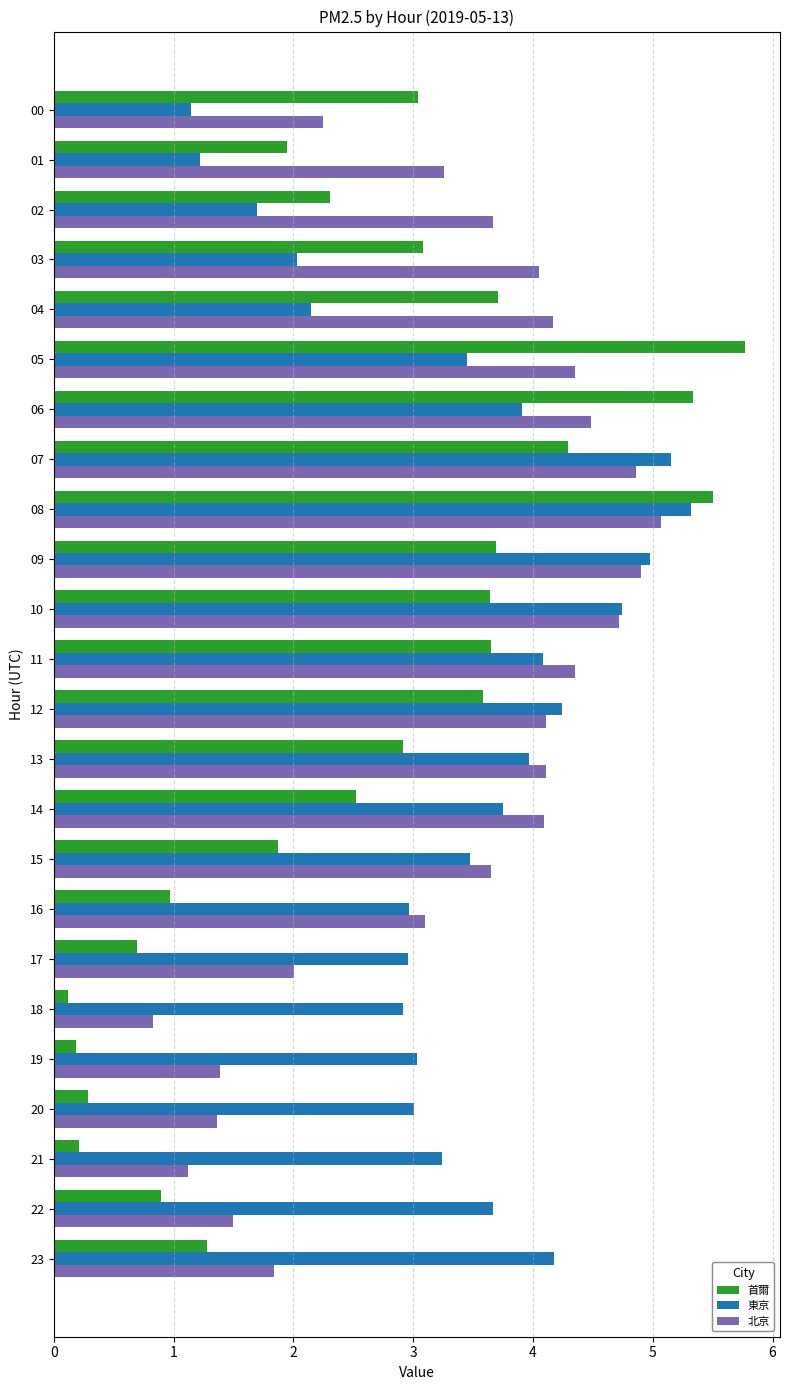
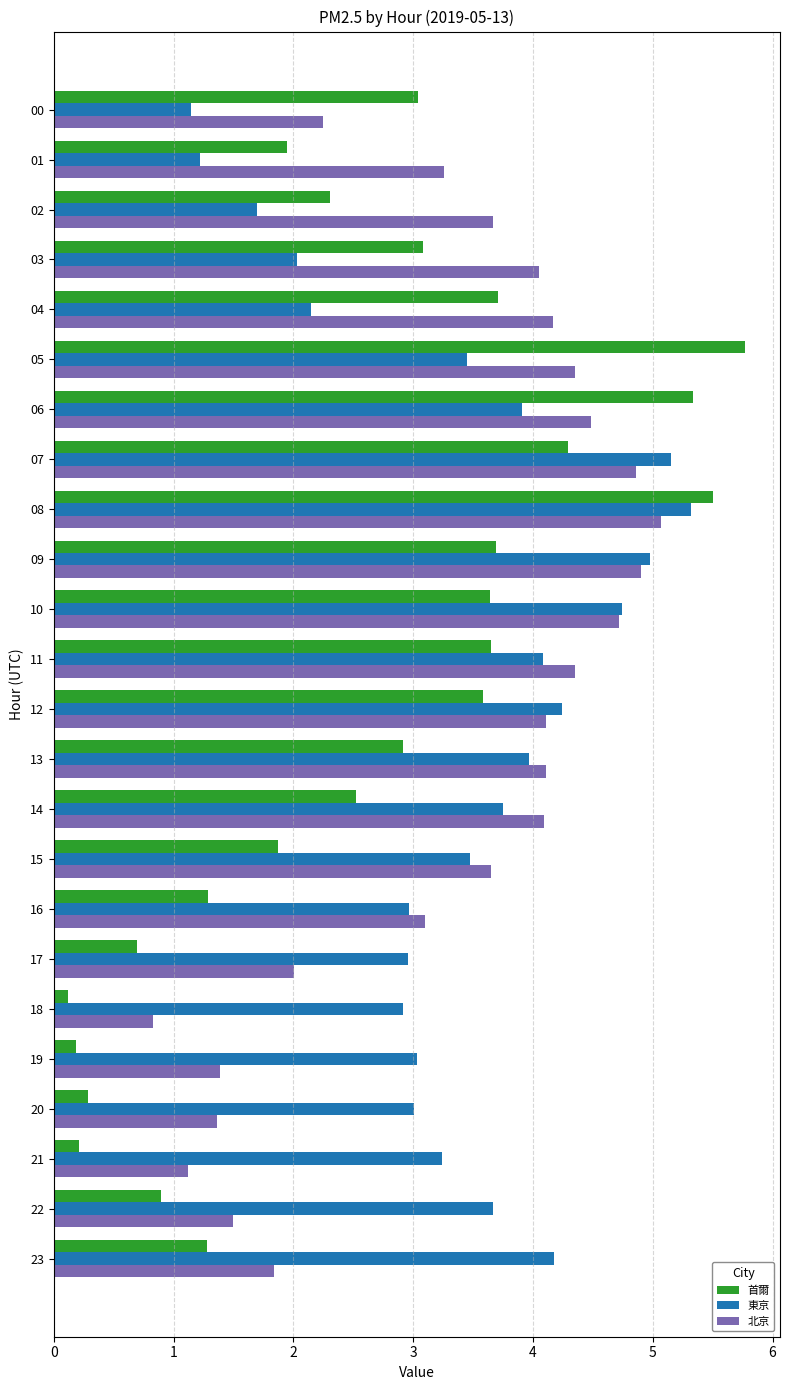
  {
    "首爾": {
      "00": 3.04,
      "01": 1.95,
      "02": 2.31,
      "03": 3.08,
      "04": 3.71,
      "05": 5.77,
      "06": 5.34,
      "07": 4.29,
      "08": 5.50,
      "09": 3.69,
      "10": 3.64,
      "11": 3.65,
      "12": 3.59,
      "13": 2.91,
      "14": 2.52,
      "15": 1.87,
-     "16": 0.97,
+     "16": 1.29,
      "17": 0.70,
      "18": 0.12,
      "19": 0.18,
      "20": 0.29,
      "21": 0.21,
      "22": 0.89,
      "23": 1.28
    },
    "東京": {
      "00": 1.15,
      "01": 1.22,
      "02": 1.70,
      "03": 2.03,
      "04": 2.14,
      "05": 3.45,
      "06": 3.91,
      "07": 5.15,
      "08": 5.32,
      "09": 4.98,
      "10": 4.75,
      "11": 4.09,
      "12": 4.24,
      "13": 3.97,
      "14": 3.75,
      "15": 3.48,
      "16": 2.97,
      "17": 2.96,
      "18": 2.91,
      "19": 3.04,
      "20": 3.00,
      "21": 3.24,
      "22": 3.67,
      "23": 4.18
    },
    "北京": {
      "00": 2.24,
      "01": 3.26,
      "02": 3.67,
      "03": 4.05,
      "04": 4.16,
      "05": 4.35,
      "06": 4.49,
      "07": 4.86,
      "08": 5.07,
      "09": 4.90,
      "10": 4.72,
      "11": 4.35,
      "12": 4.11,
      "13": 4.11,
      "14": 4.09,
      "15": 3.65,
      "16": 3.10,
      "17": 2.00,
      "18": 0.83,
      "19": 1.38,
      "20": 1.36,
      "21": 1.12,
      "22": 1.49,
      "23": 1.84
    }
  }
